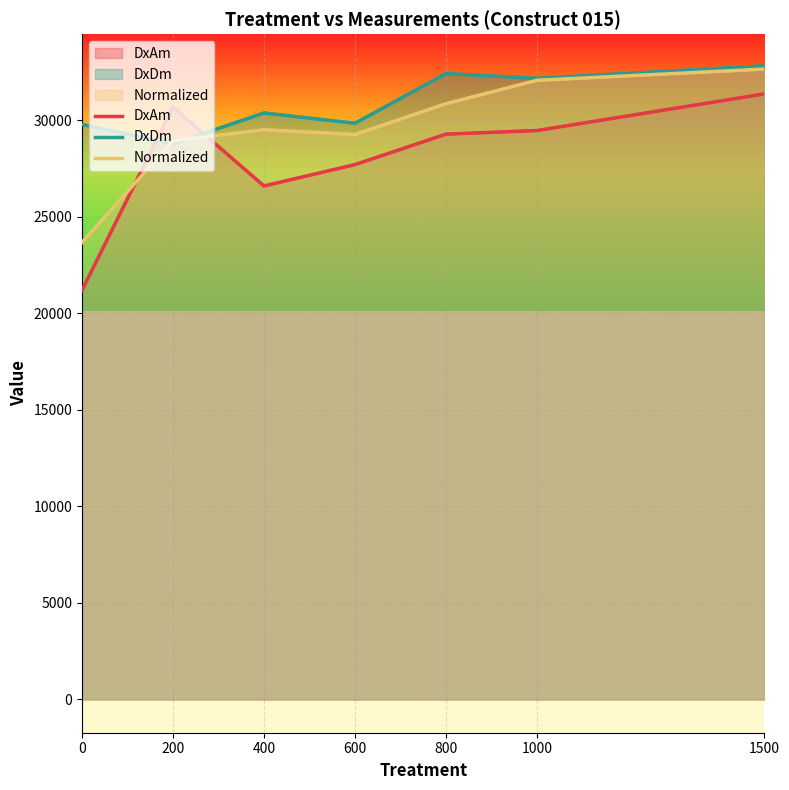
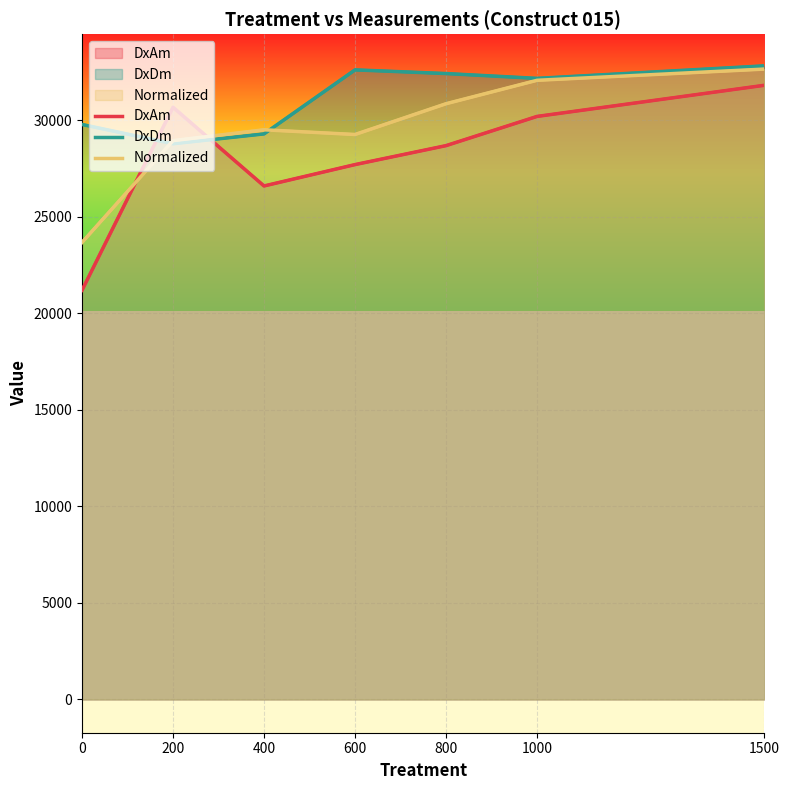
  {
    "DxAm": {
      "0": 21200,
      "400": 26600,
      "600": 27700,
-     "800": 29300,
-     "1000": 29500,
-     "1500": 31400
+     "800": 28700,
+     "1000": 30200,
+     "1500": 31800
    },
    "DxDm": {
      "0": 29800,
-     "400": 30400,
-     "600": 29800,
+     "400": 29300,
+     "600": 32600,
      "800": 32400,
      "1500": 32800
    },
    "Normalized": {
      "0": 23700,
      "400": 29500,
      "600": 29300,
      "800": 30900,
      "1500": 32700
    }
  }
